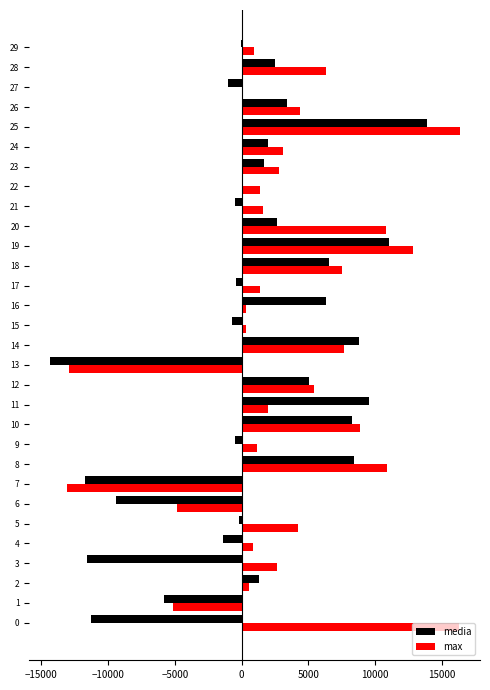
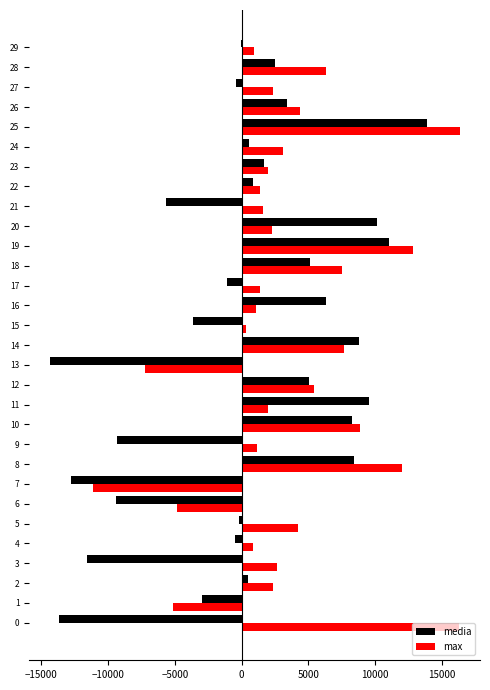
  {
    "media": {
      "28": 2500,
-     "27": -1000,
+     "27": -400,
      "26": 3400,
      "25": 13900,
-     "24": 2000,
+     "24": 500,
      "23": 1700,
-     "22": 0,
-     "21": -500,
-     "20": 2700,
+     "22": 900,
+     "21": -5700,
+     "20": 10200,
      "19": 11100,
-     "18": 6600,
-     "17": -400,
+     "18": 5100,
+     "17": -1100,
      "16": 6300,
-     "15": -700,
+     "15": -3700,
      "14": 8800,
      "13": -14400,
      "12": 5000,
      "11": 9600,
      "10": 8300,
-     "9": -500,
+     "9": -9300,
      "8": 8400,
-     "7": -11800,
+     "7": -12800,
      "6": -9400,
      "5": -200,
-     "4": -1400,
+     "4": -500,
      "3": -11600,
-     "2": 1300,
-     "1": -5800,
-     "0": -11200
+     "2": 500,
+     "1": -3000,
+     "0": -13700
    },
    "max": {
      "29": 1000,
      "28": 6300,
-     "27": 100,
+     "27": 2400,
      "26": 4400,
      "25": 16300,
      "24": 3100,
-     "23": 2800,
+     "23": 2000,
      "22": 1300,
      "21": 1600,
-     "20": 10800,
+     "20": 2300,
      "19": 12900,
      "18": 7500,
      "17": 1400,
-     "16": 300,
+     "16": 1100,
      "15": 300,
      "14": 7700,
-     "13": -13000,
+     "13": -7200,
      "12": 5400,
      "11": 1900,
      "10": 8900,
      "9": 1100,
-     "8": 10900,
-     "7": -13100,
+     "8": 12000,
+     "7": -11100,
      "6": -4900,
      "5": 4200,
      "4": 900,
      "3": 2700,
-     "2": 600,
+     "2": 2300,
      "1": -5100
    }
  }
